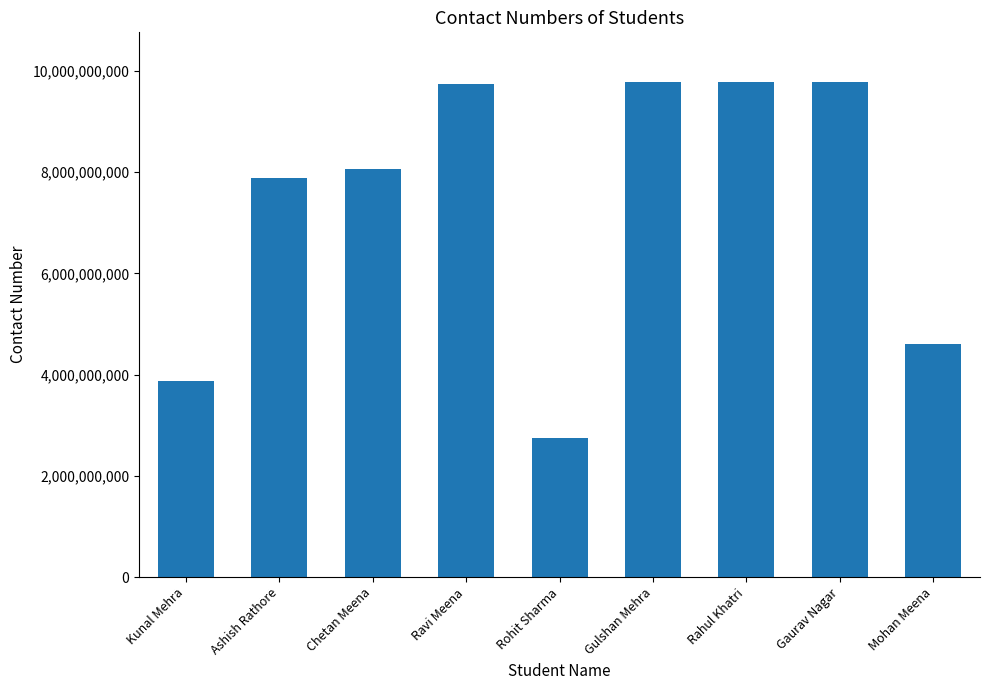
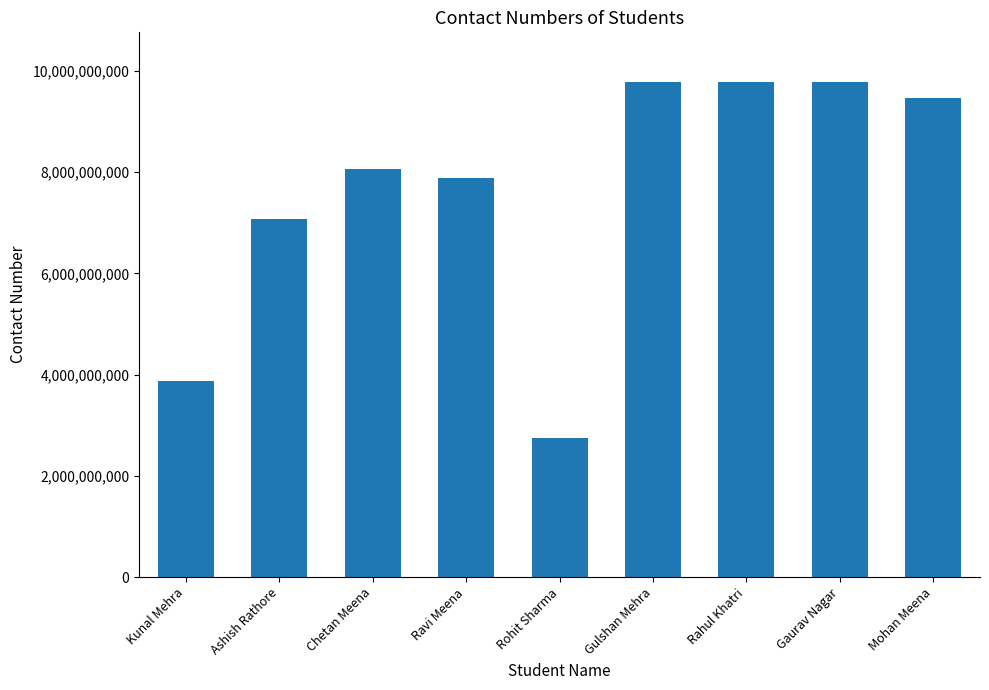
  {
    "Kunal Mehra": "3,900,000,000",
-   "Ashish Rathore": "7,900,000,000",
+   "Ashish Rathore": "7,100,000,000",
    "Chetan Meena": "8,100,000,000",
-   "Ravi Meena": "9,700,000,000",
+   "Ravi Meena": "7,900,000,000",
    "Rohit Sharma": "2,700,000,000",
    "Gulshan Mehra": "9,800,000,000",
    "Rahul Khatri": "9,800,000,000",
    "Gaurav Nagar": "9,800,000,000",
-   "Mohan Meena": "4,600,000,000"
+   "Mohan Meena": "9,500,000,000"
  }
